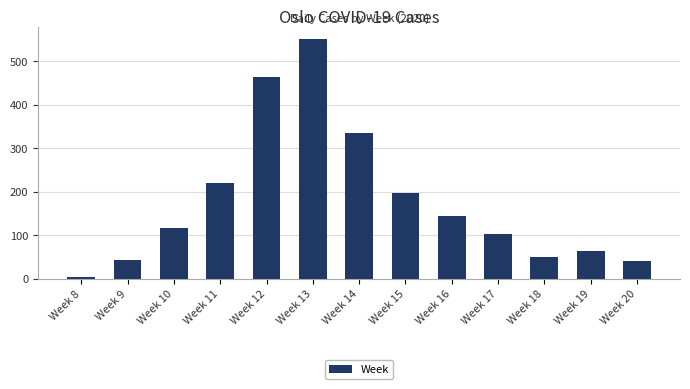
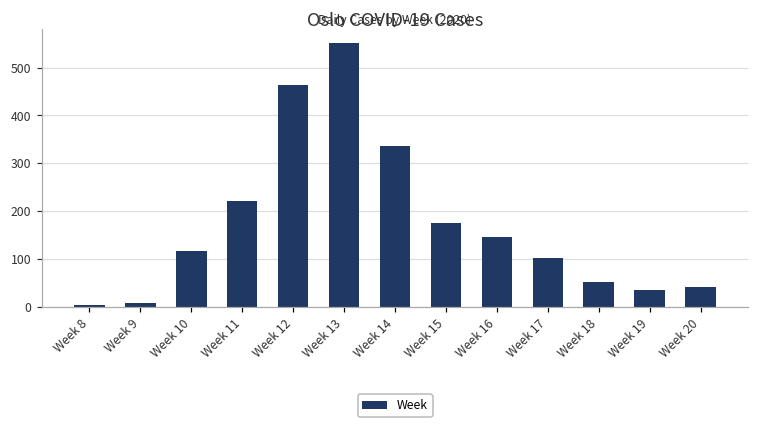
  {
-   "Week 9": 40,
+   "Week 9": 10,
    "Week 10": 120,
    "Week 11": 220,
    "Week 12": 460,
    "Week 14": 340,
-   "Week 15": 200,
+   "Week 15": 180,
    "Week 16": 150,
    "Week 17": 100,
    "Week 18": 50,
-   "Week 19": 60,
+   "Week 19": 30,
    "Week 20": 40
  }
